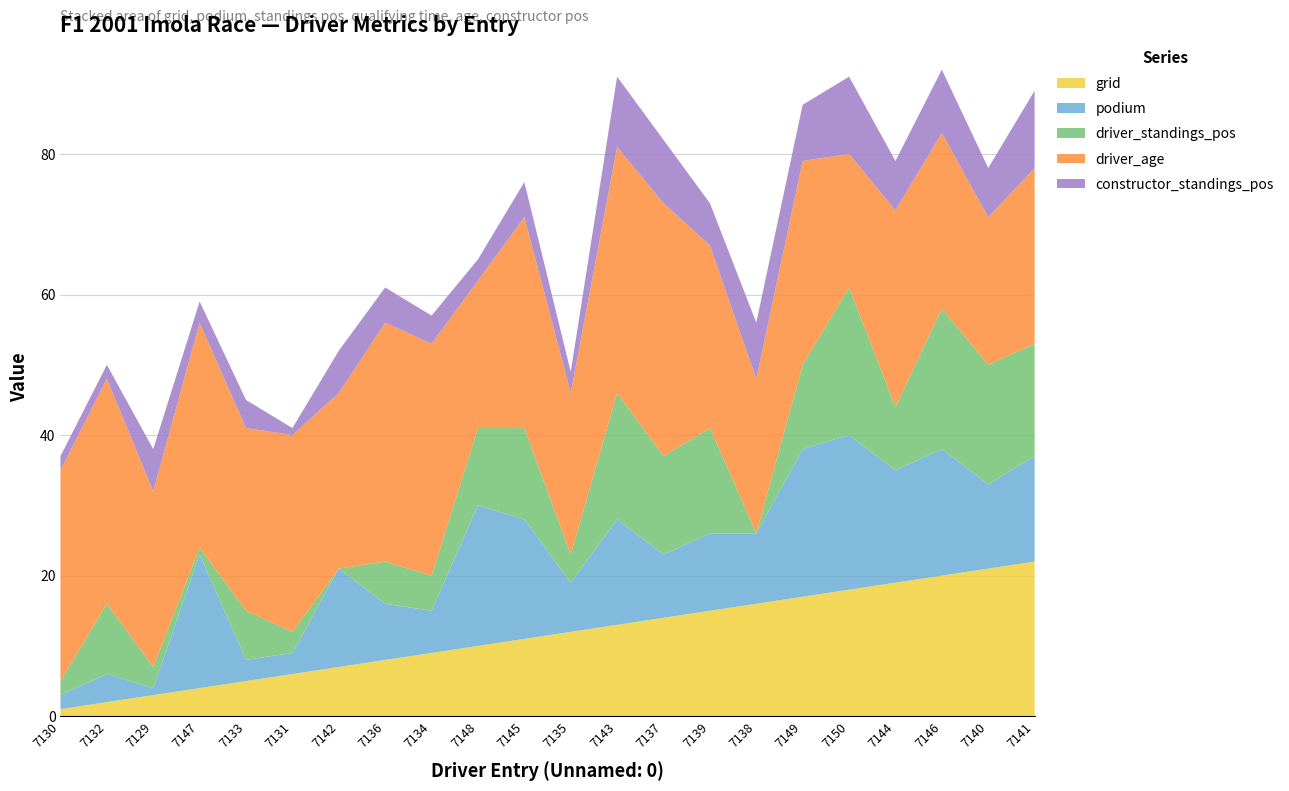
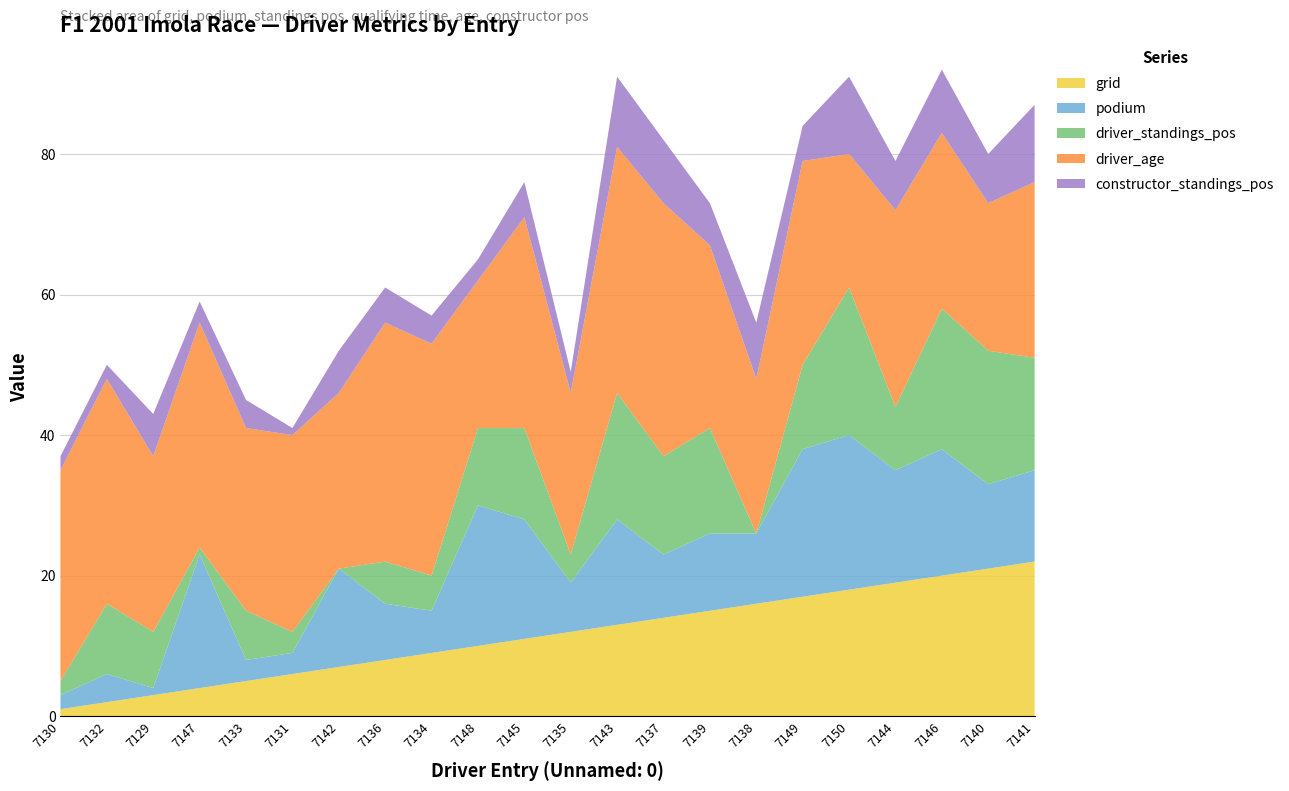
  {
    "grid": {
      "7130": 1,
      "7132": 2,
      "7129": 3,
      "7147": 4,
      "7133": 5,
      "7131": 6,
      "7142": 7,
      "7136": 8,
      "7134": 9,
      "7148": 10,
      "7145": 11,
      "7135": 12,
      "7143": 13,
      "7137": 14,
      "7139": 15,
      "7138": 16,
      "7149": 17,
      "7150": 18,
      "7144": 19,
      "7146": 20,
      "7140": 21,
      "7141": 22
    },
    "podium": {
      "7130": 2,
      "7132": 4,
      "7129": 1,
      "7147": 19,
      "7133": 3,
      "7131": 3,
      "7136": 8,
      "7134": 6,
      "7148": 20,
      "7145": 17,
      "7135": 7,
      "7143": 15,
      "7137": 9,
      "7139": 11,
      "7149": 21,
      "7150": 22,
      "7144": 16,
      "7146": 18,
      "7140": 12,
-     "7141": 15
+     "7141": 13
    },
    "driver_standings_pos": {
      "7130": 2,
      "7132": 10,
-     "7129": 3,
+     "7129": 8,
      "7147": 1,
      "7133": 7,
      "7131": 3,
      "7136": 6,
      "7134": 5,
      "7148": 11,
      "7145": 13,
      "7135": 4,
      "7143": 18,
      "7137": 14,
      "7139": 15,
      "7149": 12,
      "7150": 21,
      "7144": 9,
      "7146": 20,
-     "7140": 17,
+     "7140": 19,
      "7141": 16
    },
    "driver_age": {
      "7130": 30,
      "7132": 32,
      "7129": 25,
      "7147": 32,
      "7133": 26,
      "7131": 28,
      "7142": 25,
      "7136": 34,
      "7134": 33,
      "7148": 21,
      "7145": 30,
      "7135": 23,
      "7143": 35,
      "7137": 36,
      "7139": 26,
      "7138": 22,
      "7149": 29,
      "7150": 19,
      "7144": 28,
      "7146": 25,
      "7140": 21,
      "7141": 25
    },
    "constructor_standings_pos": {
      "7130": 2,
      "7132": 2,
      "7129": 6,
      "7147": 3,
      "7133": 4,
      "7131": 1,
      "7142": 6,
      "7136": 5,
      "7134": 4,
      "7148": 3,
      "7145": 5,
      "7135": 3,
      "7143": 10,
      "7137": 9,
      "7139": 6,
      "7138": 8,
-     "7149": 8,
+     "7149": 5,
      "7150": 11,
      "7144": 7,
      "7146": 9,
      "7140": 7,
      "7141": 11
    }
  }
